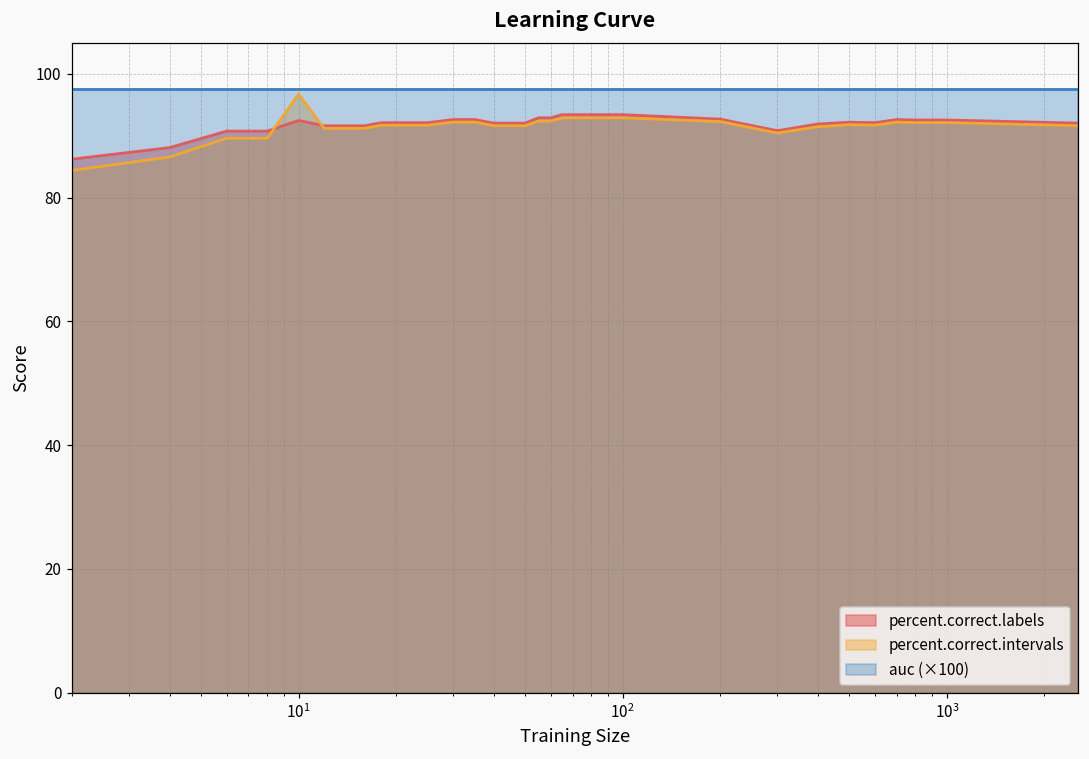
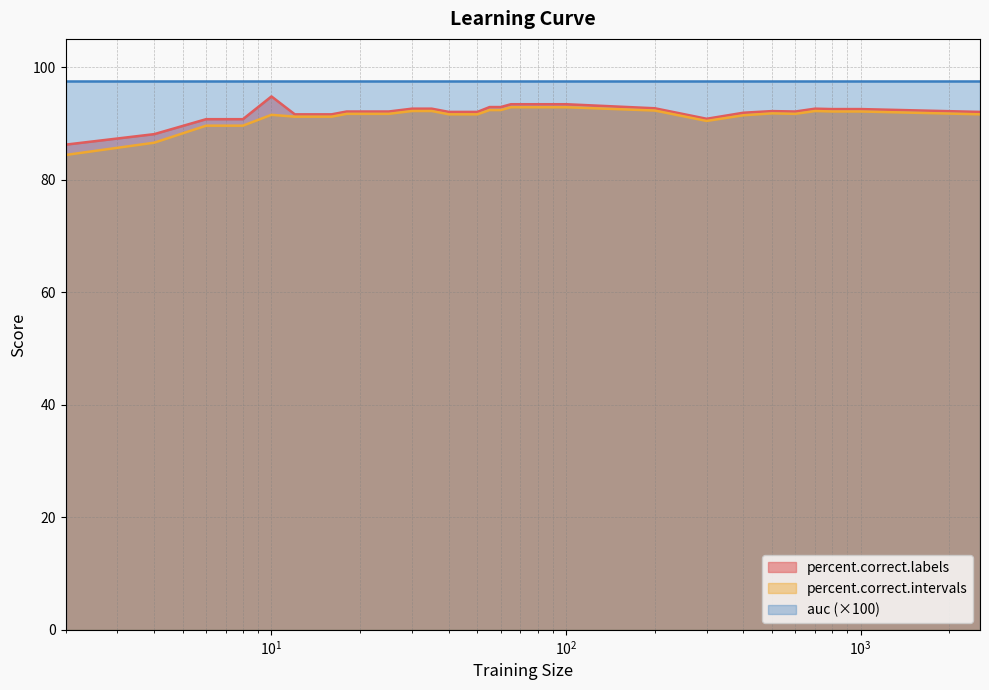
  {
    "percent.correct.labels": {
-     "10^1": 92,
+     "10^1": 95,
      "10^2": 93
    },
    "percent.correct.intervals": {
-     "10^1": 97,
+     "10^1": 92,
      "10^2": 93
    },
    "auc (×100)": {
      "10^1": 97,
      "10^2": 97,
      "10^3": 97
    }
  }
